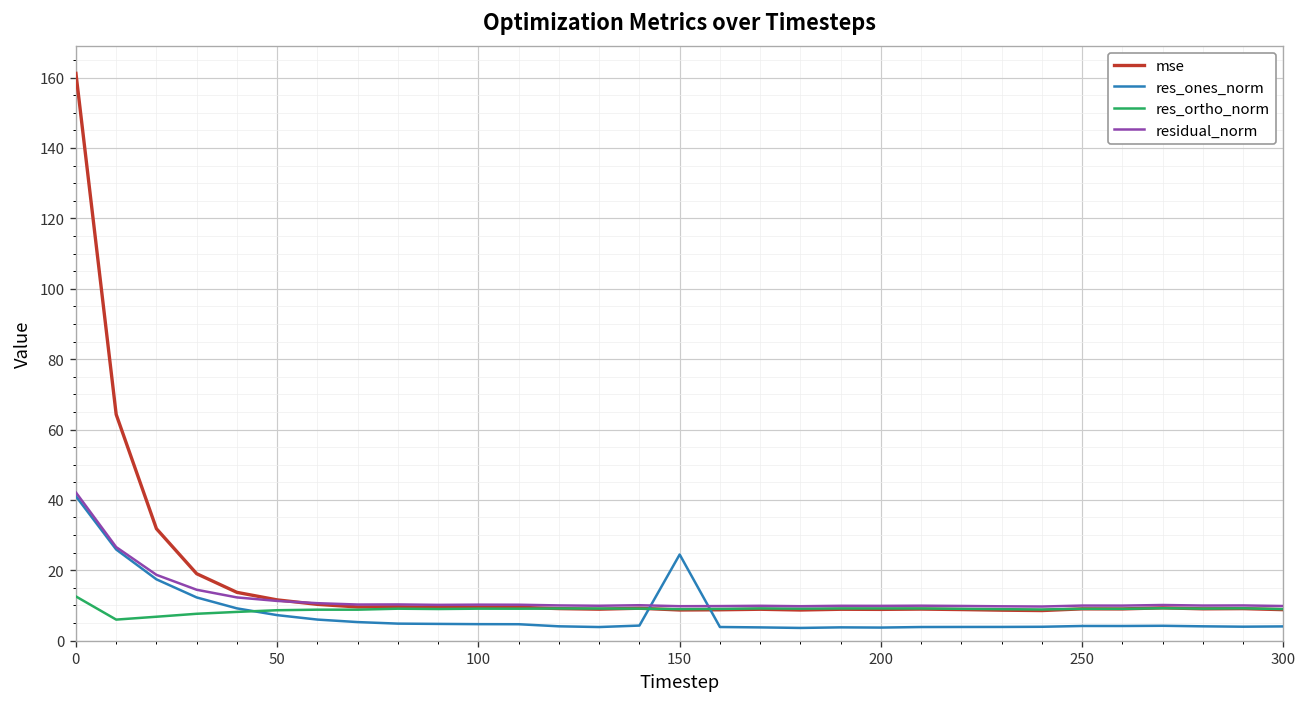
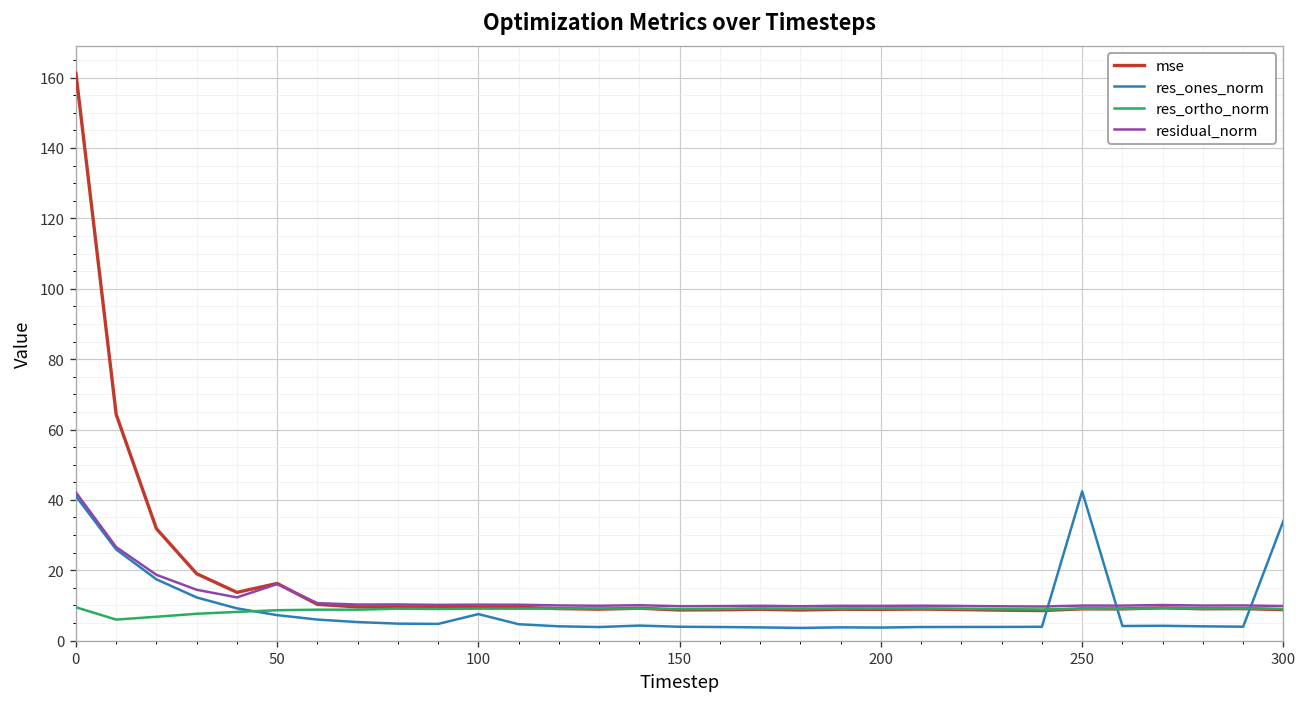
  {
    "mse": {
      "0": 161,
-     "50": 12
+     "50": 16
    },
    "res_ones_norm": {
      "0": 41,
      "50": 7,
-     "100": 5,
-     "150": 24,
+     "100": 8,
+     "150": 4,
      "200": 4,
-     "250": 4,
-     "300": 4
+     "250": 42,
+     "300": 34
    },
    "res_ortho_norm": {
-     "0": 13,
+     "0": 9,
      "50": 9
    },
    "residual_norm": {
      "0": 42,
-     "50": 11,
+     "50": 16,
      "250": 10
    }
  }
